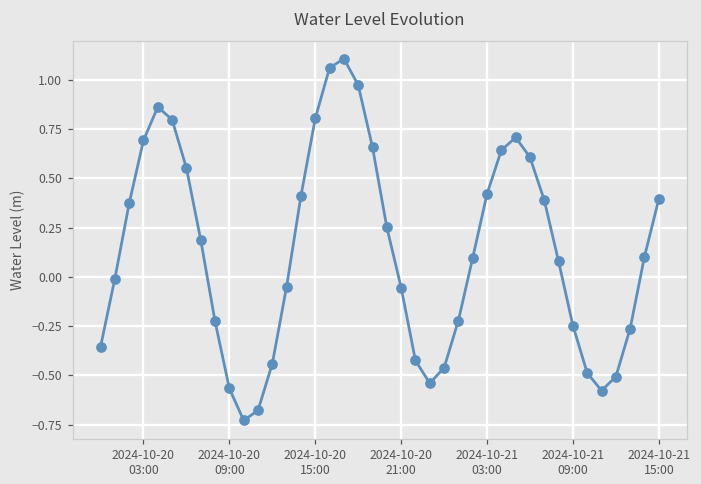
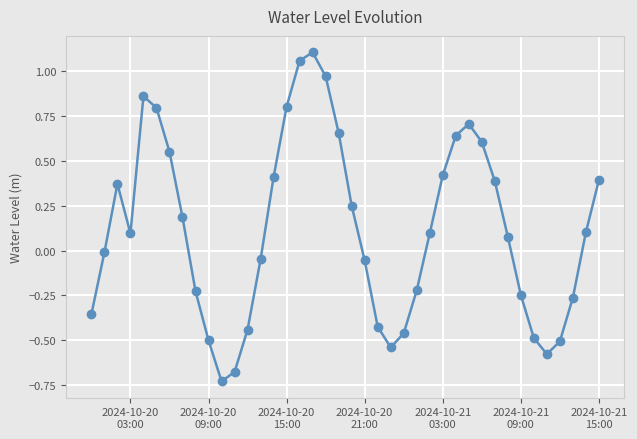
  {
-   "2024-10-20 03:00": 0.69,
-   "2024-10-20 09:00": -0.57,
+   "2024-10-20 03:00": 0.10,
+   "2024-10-20 09:00": -0.50,
    "2024-10-20 15:00": 0.80,
    "2024-10-20 21:00": -0.05,
    "2024-10-21 03:00": 0.42,
    "2024-10-21 09:00": -0.25,
    "2024-10-21 15:00": 0.39
  }
